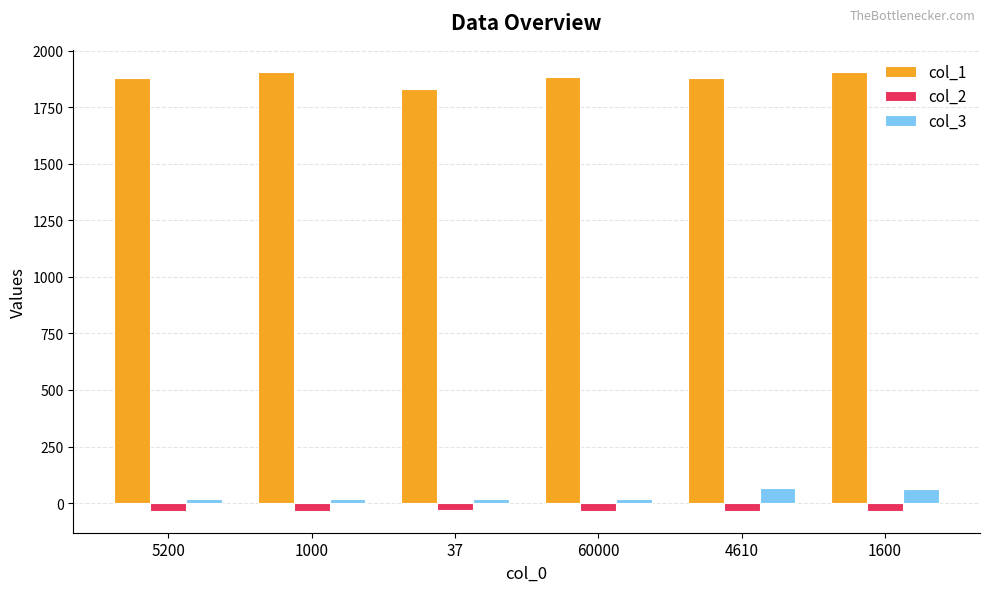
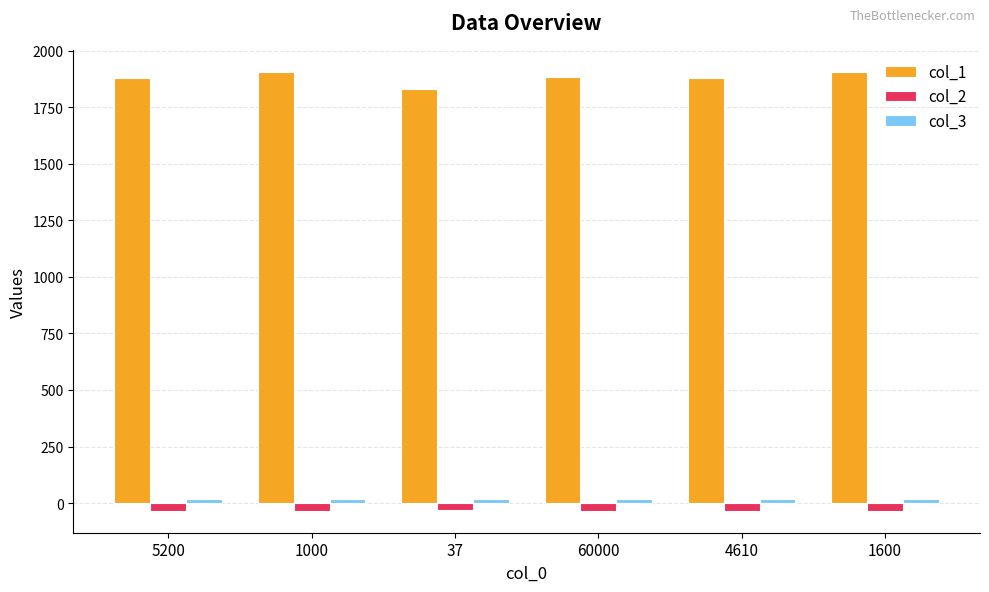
  {
    "col_1": {
      "5200": 1880,
      "1000": 1910,
      "37": 1830,
      "60000": 1880,
      "4610": 1880,
      "1600": 1910
    },
    "col_2": {
      "5200": -30,
      "1000": -30,
      "37": -30,
      "60000": -30,
      "4610": -30,
      "1600": -30
    },
    "col_3": {
      "5200": 20,
      "1000": 20,
      "37": 20,
      "60000": 20,
-     "4610": 70,
-     "1600": 60
+     "4610": 20,
+     "1600": 20
    }
  }
